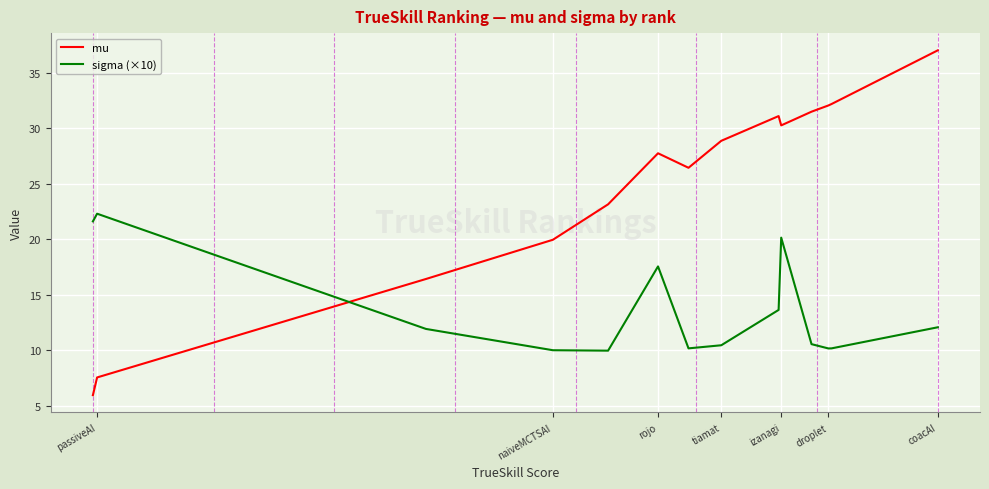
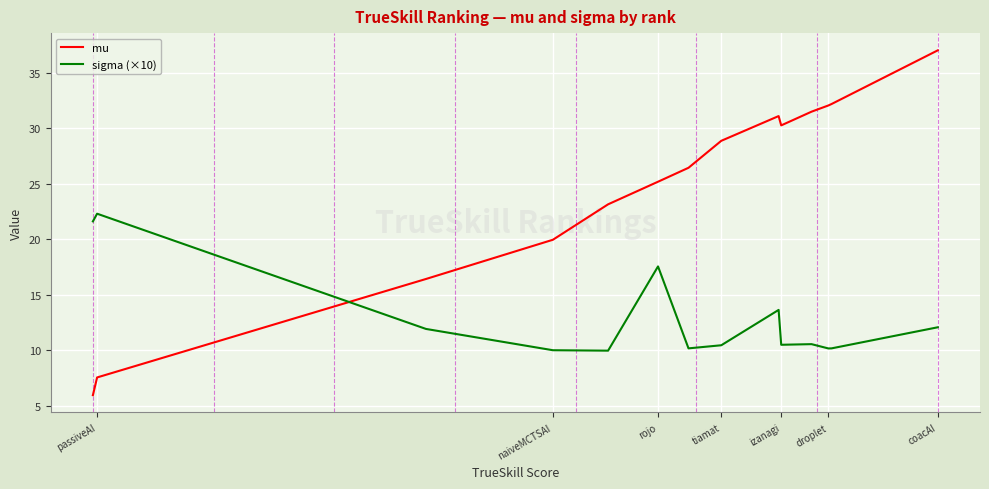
  {
    "mu": {
      "passiveAI": 7.5,
      "naiveMCTSAI": 19.9,
-     "rojo": 27.7,
+     "rojo": 25.2,
      "tiamat": 28.9,
      "izanagi": 30.3,
      "droplet": 32.0,
      "coacAI": 37.0
    },
    "sigma (×10)": {
      "passiveAI": 22.3,
      "naiveMCTSAI": 10.0,
      "rojo": 17.5,
      "tiamat": 10.4,
-     "izanagi": 20.1,
+     "izanagi": 10.5,
      "droplet": 10.2,
      "coacAI": 12.1
    }
  }
